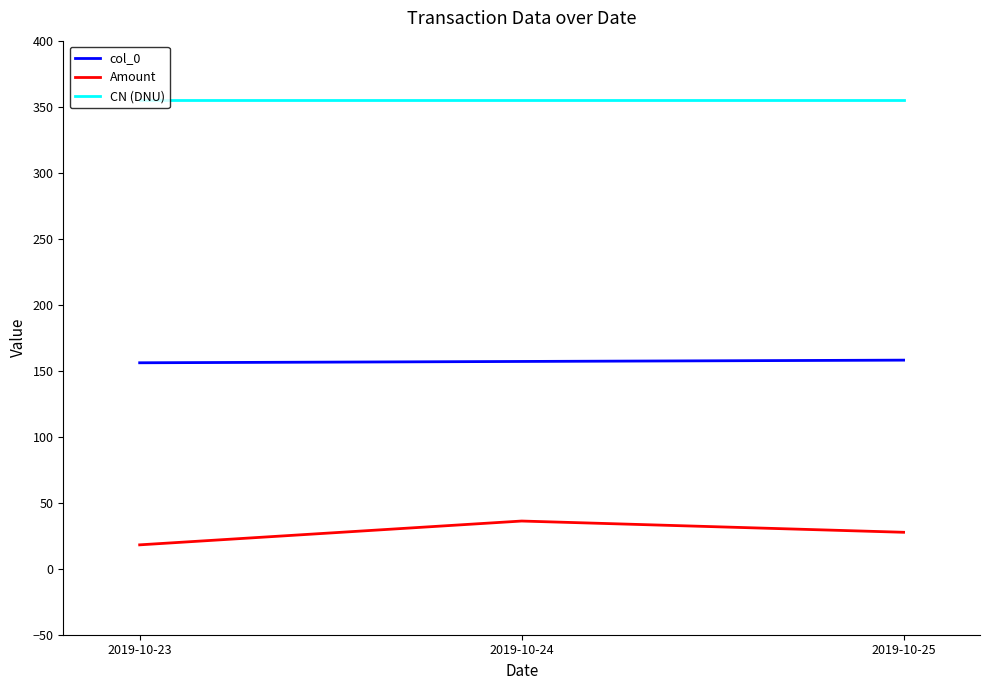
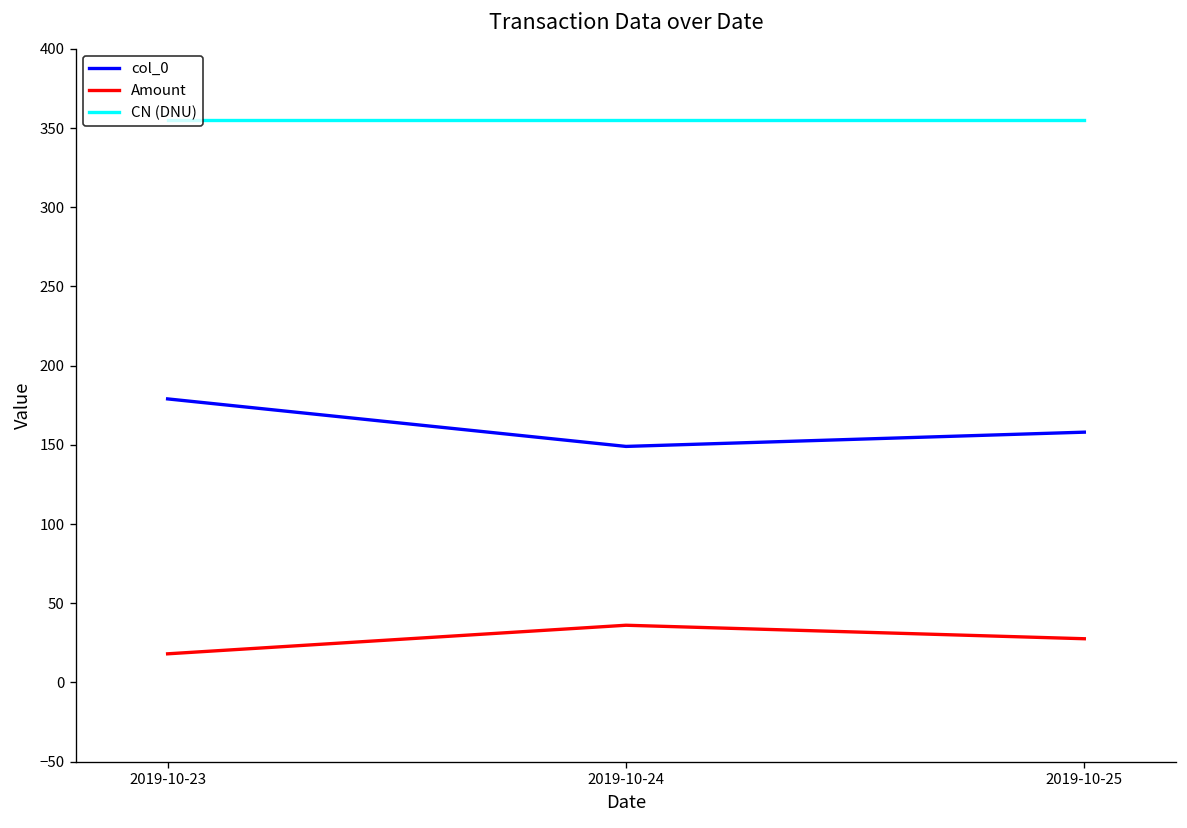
  {
    "col_0": {
-     "2019-10-23": 156,
-     "2019-10-24": 157,
+     "2019-10-23": 179,
+     "2019-10-24": 149,
      "2019-10-25": 158
    },
    "Amount": {
      "2019-10-23": 18,
      "2019-10-24": 36,
      "2019-10-25": 28
    },
    "CN (DNU)": {
      "2019-10-24": 355,
      "2019-10-25": 355
    }
  }
